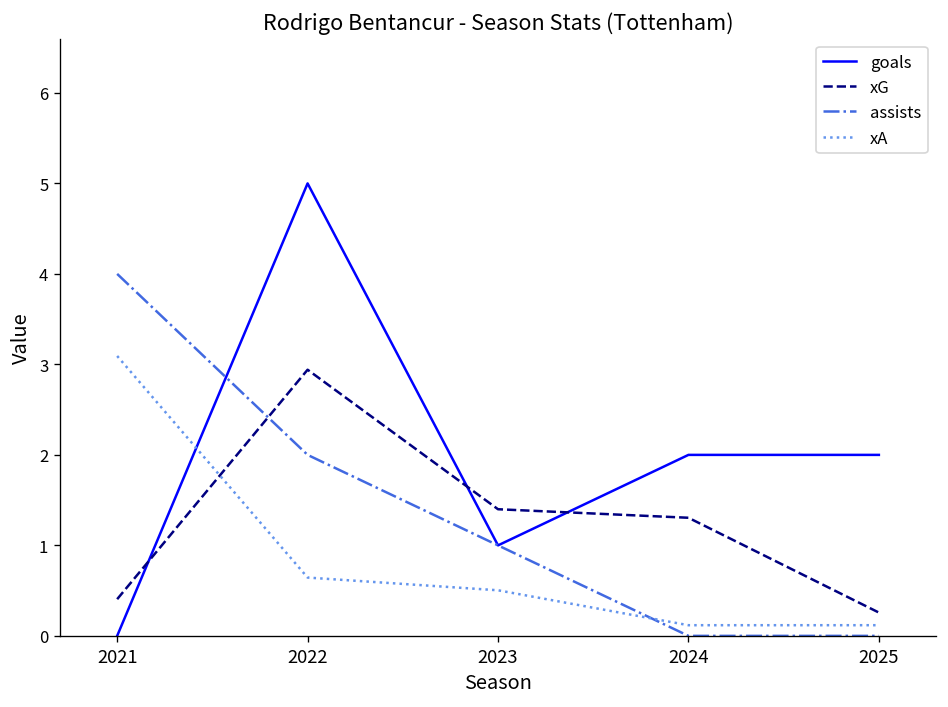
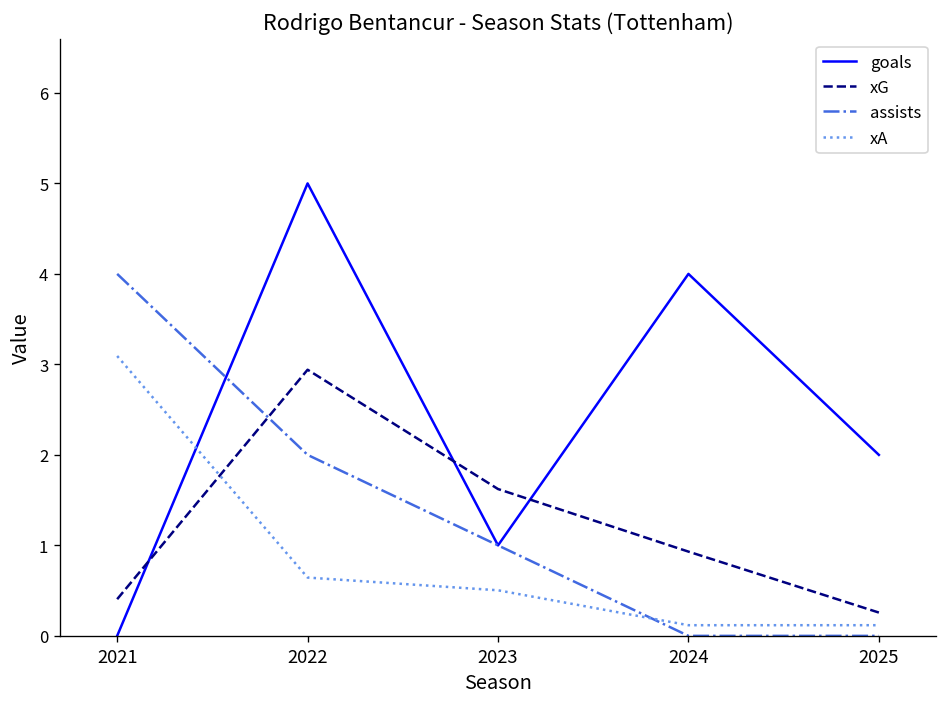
  {
    "goals": {
      "2021": 0,
      "2022": 5,
-     "2024": 2,
+     "2024": 4,
      "2025": 2
    },
    "xG": {
      "2021": 0.4,
      "2022": 2.9,
-     "2023": 1.4,
-     "2024": 1.3,
+     "2023": 1.6,
+     "2024": 0.9,
      "2025": 0.3
    }
  }
